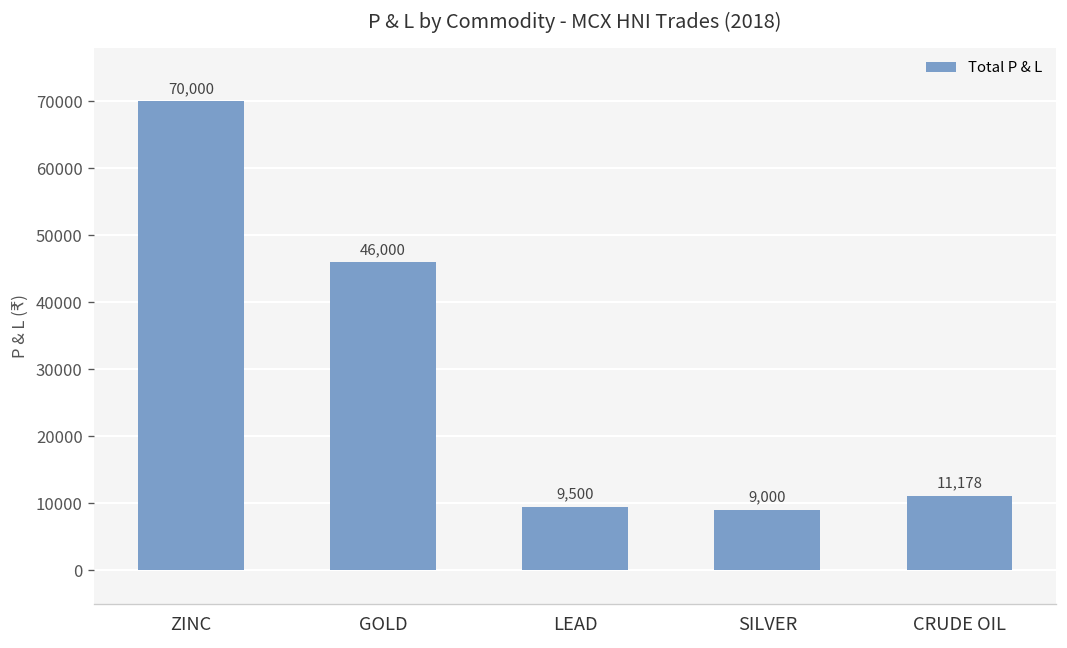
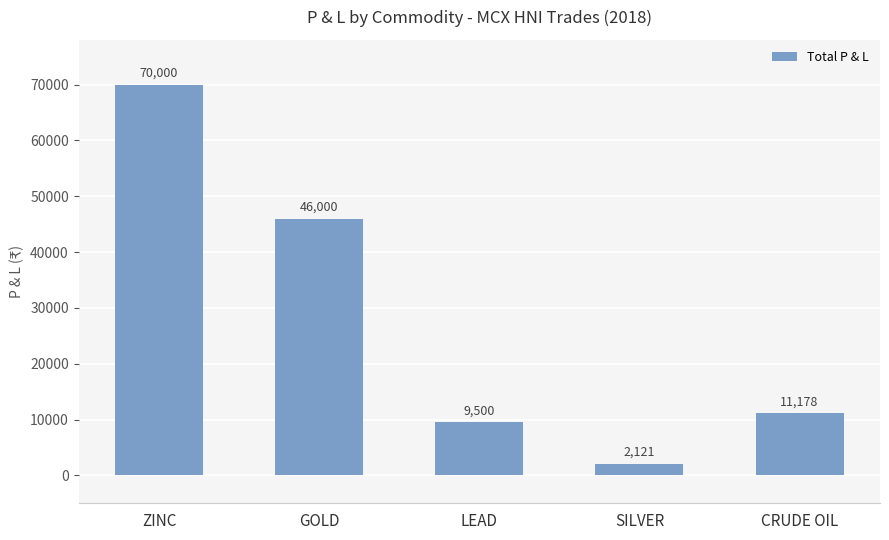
  {
    "ZINC": "70,000",
    "GOLD": "46,000",
    "LEAD": "9,500",
-   "SILVER": "9,000",
+   "SILVER": "2,121",
    "CRUDE OIL": "11,178"
  }
